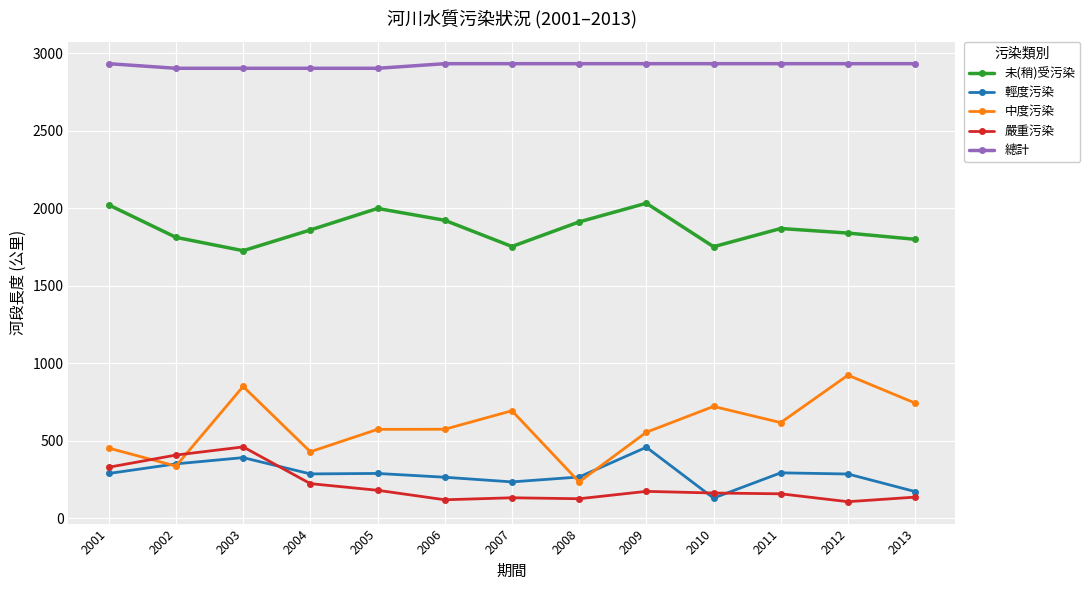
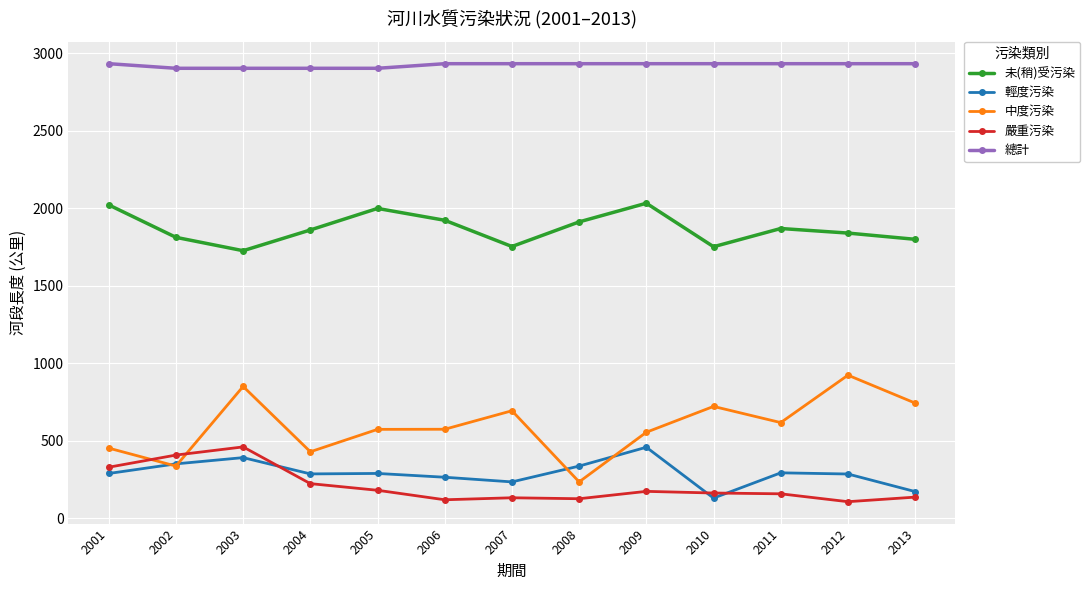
  {
    "未(稍)受污染": {
      "2001": 2020,
      "2002": 1810,
      "2003": 1730,
      "2004": 1860,
      "2005": 2000,
      "2006": 1920,
      "2007": 1750,
      "2008": 1910,
      "2009": 2030,
      "2010": 1750,
      "2011": 1870,
      "2012": 1840,
      "2013": 1800
    },
    "輕度污染": {
      "2001": 290,
      "2003": 390,
      "2004": 280,
      "2005": 290,
      "2006": 260,
      "2007": 230,
-     "2008": 260,
+     "2008": 340,
      "2009": 460,
      "2010": 130,
      "2011": 290,
      "2012": 280,
      "2013": 170
    },
    "中度污染": {
      "2001": 450,
      "2003": 850,
      "2004": 430,
      "2005": 570,
      "2006": 570,
      "2007": 690,
      "2008": 230,
      "2009": 550,
      "2010": 720,
      "2011": 620,
      "2012": 920,
      "2013": 740
    },
    "嚴重污染": {
      "2001": 330,
      "2002": 410,
      "2003": 460,
      "2004": 220,
      "2005": 180,
      "2006": 120,
      "2007": 130,
      "2008": 120,
      "2009": 170,
      "2010": 160,
      "2011": 160,
      "2012": 110,
      "2013": 130
    },
    "總計": {
      "2001": 2930,
      "2002": 2900,
      "2003": 2900,
      "2004": 2900,
      "2005": 2900,
      "2006": 2930,
      "2007": 2930,
      "2008": 2930,
      "2009": 2930,
      "2010": 2930,
      "2011": 2930,
      "2012": 2930,
      "2013": 2930
    }
  }
